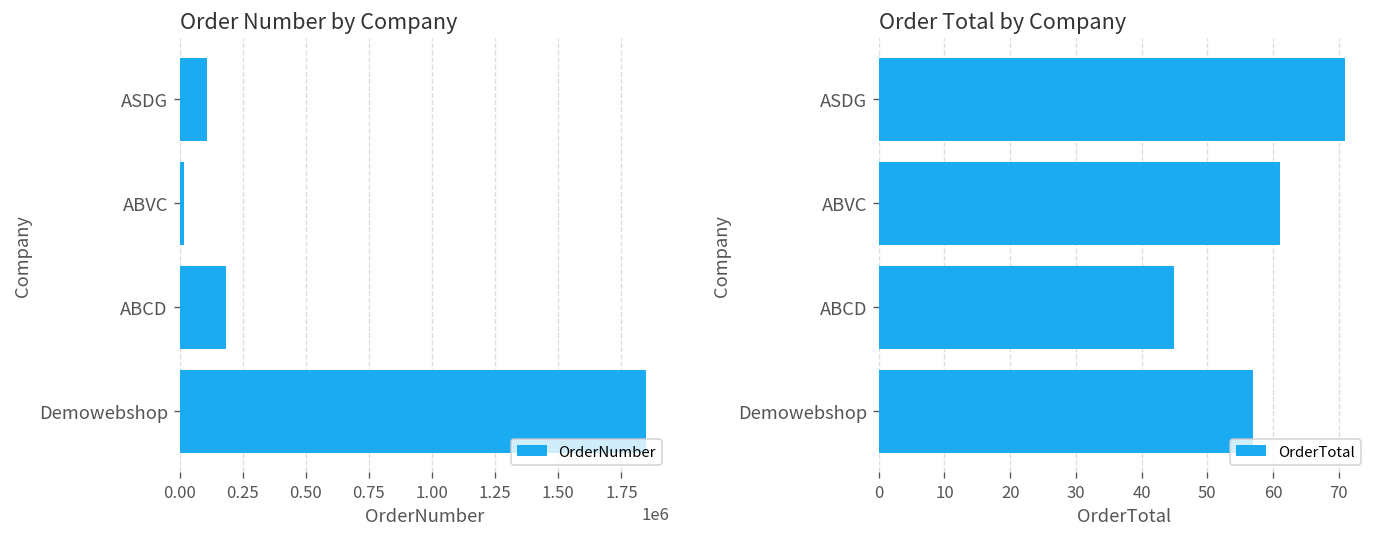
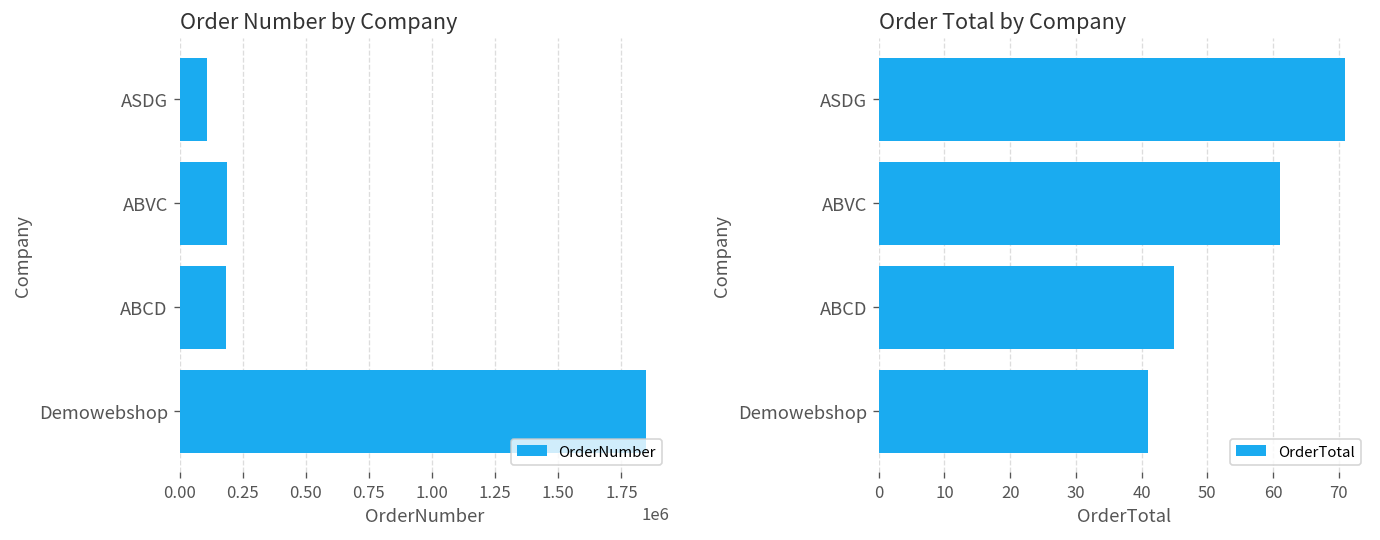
  {
    "Order Number by Company": {
      "ASDG": 110000,
-     "ABVC": 20000,
+     "ABVC": 190000,
      "ABCD": 180000,
      "Demowebshop": 1850000
    },
    "Order Total by Company": {
      "ASDG": 71,
      "ABVC": 61,
      "ABCD": 45,
-     "Demowebshop": 57
+     "Demowebshop": 41
    }
  }
